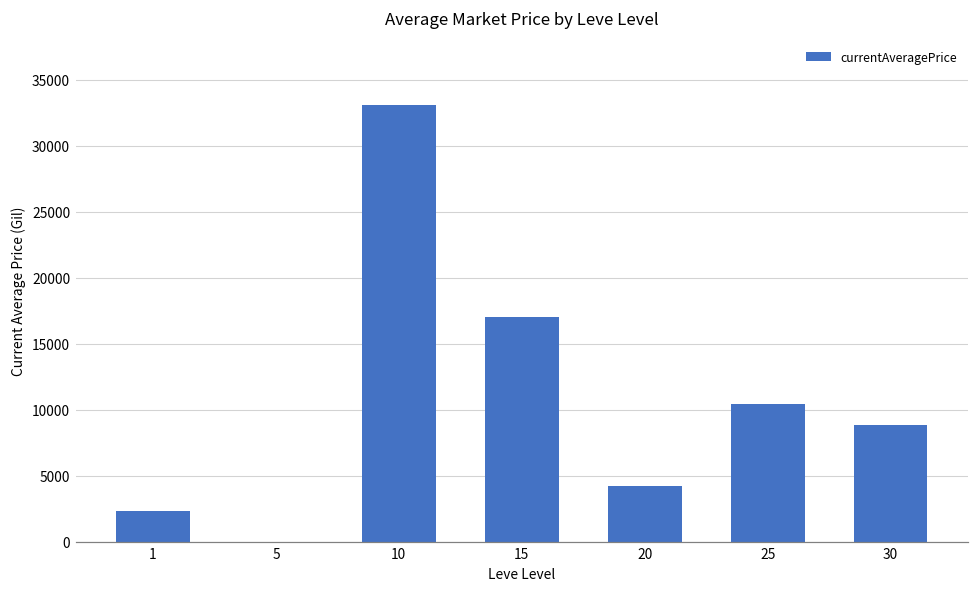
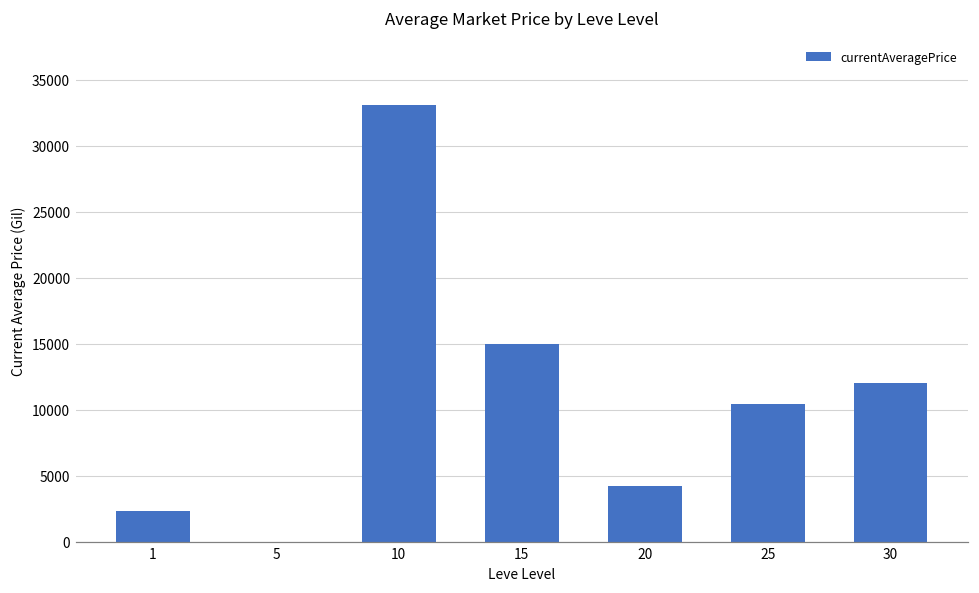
  {
    "1": 2400,
    "5": 0,
    "10": 33100,
-   "15": 17000,
+   "15": 15000,
    "20": 4200,
    "25": 10400,
-   "30": 8900
+   "30": 12000
  }
